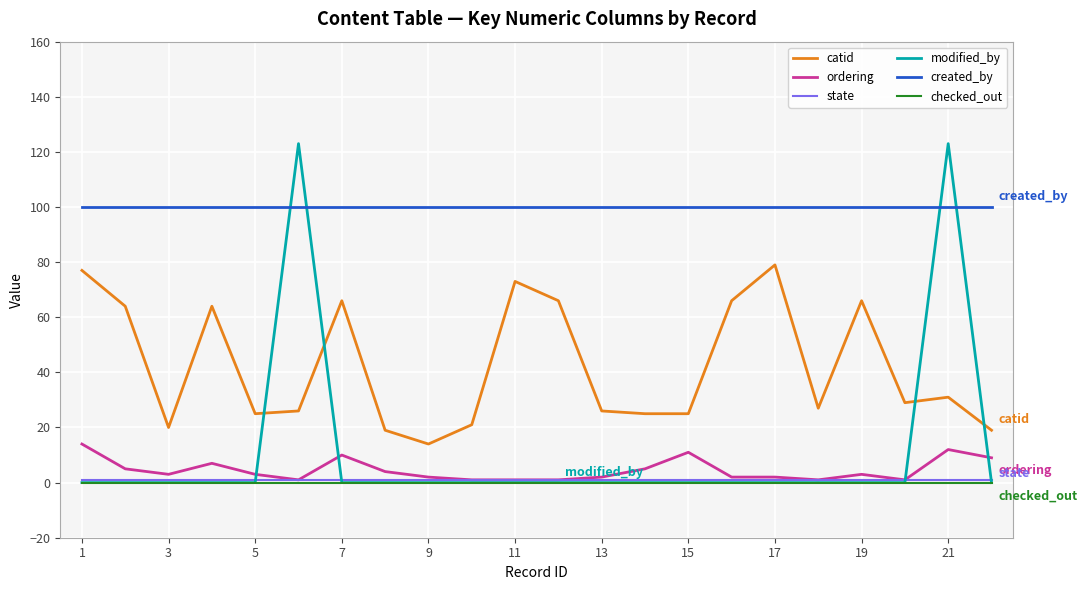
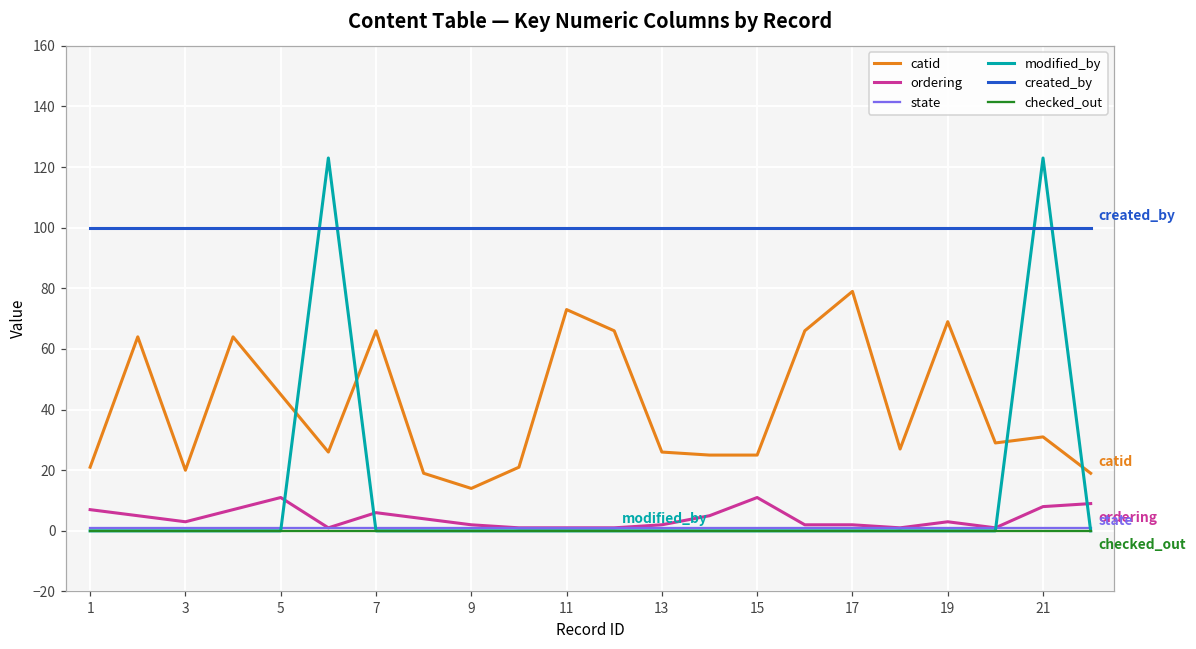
  {
    "catid": {
-     "1": 77,
+     "1": 21,
      "3": 20,
-     "5": 25,
+     "5": 45,
      "7": 66,
      "9": 14,
      "11": 73,
      "13": 26,
      "15": 25,
      "17": 79,
-     "19": 66,
+     "19": 69,
      "21": 31
    },
    "ordering": {
-     "1": 14,
+     "1": 7,
      "3": 3,
-     "5": 3,
-     "7": 10,
+     "5": 11,
+     "7": 6,
      "9": 2,
      "13": 2,
      "15": 11,
      "17": 2,
      "19": 3,
-     "21": 12
+     "21": 8
    },
    "state": {
      "1": 1,
      "3": 1,
      "5": 1,
      "7": 1,
      "9": 1,
      "13": 1,
      "15": 1,
      "17": 1,
      "19": 1,
      "21": 1
    },
    "modified_by": {
      "21": 123
    },
    "created_by": {
      "1": 100,
      "3": 100,
      "5": 100,
      "7": 100,
      "9": 100,
      "11": 100,
      "13": 100,
      "15": 100,
      "17": 100,
      "19": 100,
      "21": 100
    },
    "checked_out": {
      "21": 0
    }
  }
